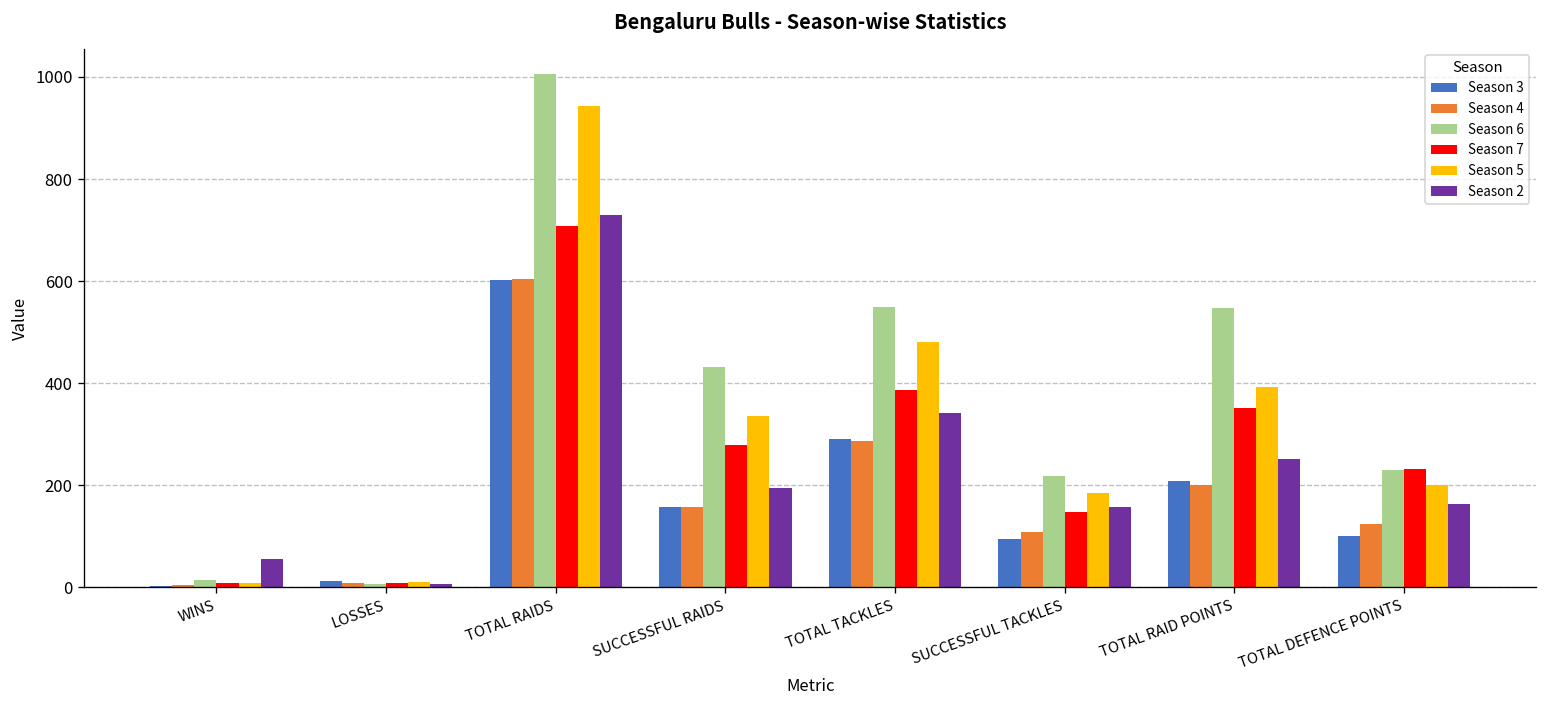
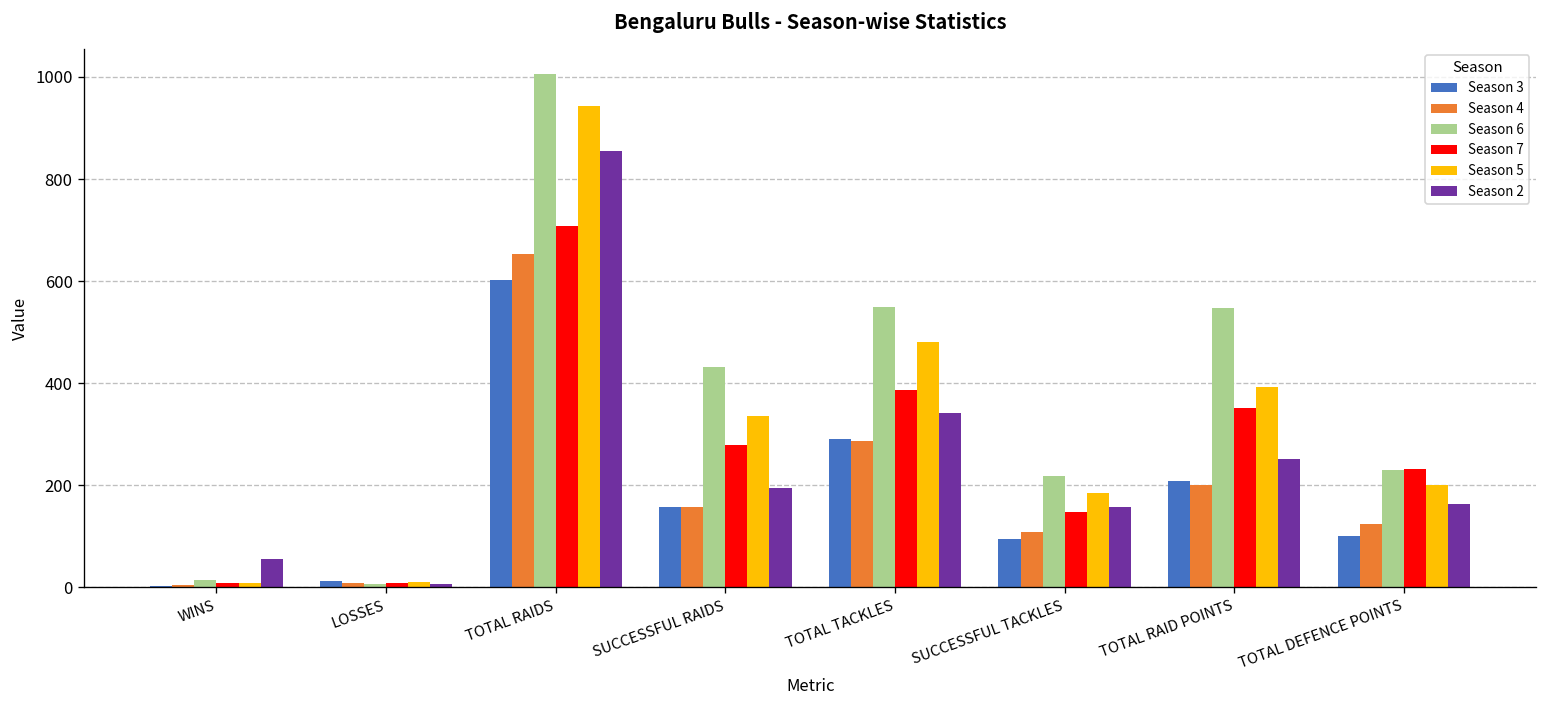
  {
    "Season 3": {
      "LOSSES": 10,
      "TOTAL RAIDS": 600,
      "SUCCESSFUL RAIDS": 160,
      "TOTAL TACKLES": 290,
      "SUCCESSFUL TACKLES": 90,
      "TOTAL RAID POINTS": 210,
      "TOTAL DEFENCE POINTS": 100
    },
    "Season 4": {
      "LOSSES": 10,
-     "TOTAL RAIDS": 610,
+     "TOTAL RAIDS": 650,
      "SUCCESSFUL RAIDS": 160,
      "TOTAL TACKLES": 290,
      "SUCCESSFUL TACKLES": 110,
      "TOTAL RAID POINTS": 200,
      "TOTAL DEFENCE POINTS": 120
    },
    "Season 6": {
      "WINS": 20,
      "LOSSES": 10,
      "TOTAL RAIDS": 1010,
      "SUCCESSFUL RAIDS": 430,
      "TOTAL TACKLES": 550,
      "SUCCESSFUL TACKLES": 220,
      "TOTAL RAID POINTS": 550,
      "TOTAL DEFENCE POINTS": 230
    },
    "Season 7": {
      "WINS": 10,
      "LOSSES": 10,
      "TOTAL RAIDS": 710,
      "SUCCESSFUL RAIDS": 280,
      "TOTAL TACKLES": 390,
      "SUCCESSFUL TACKLES": 150,
      "TOTAL RAID POINTS": 350,
      "TOTAL DEFENCE POINTS": 230
    },
    "Season 5": {
      "WINS": 10,
      "LOSSES": 10,
      "TOTAL RAIDS": 940,
      "SUCCESSFUL RAIDS": 340,
      "TOTAL TACKLES": 480,
      "SUCCESSFUL TACKLES": 190,
      "TOTAL RAID POINTS": 390,
      "TOTAL DEFENCE POINTS": 200
    },
    "Season 2": {
      "WINS": 60,
      "LOSSES": 10,
-     "TOTAL RAIDS": 730,
+     "TOTAL RAIDS": 860,
      "SUCCESSFUL RAIDS": 190,
      "TOTAL TACKLES": 340,
      "SUCCESSFUL TACKLES": 160,
      "TOTAL RAID POINTS": 250,
      "TOTAL DEFENCE POINTS": 160
    }
  }
